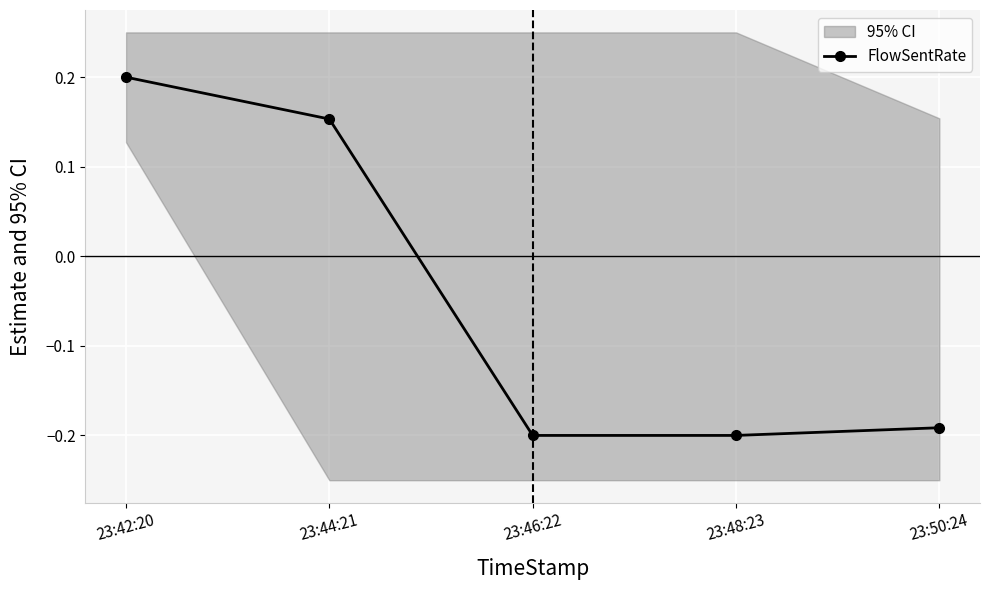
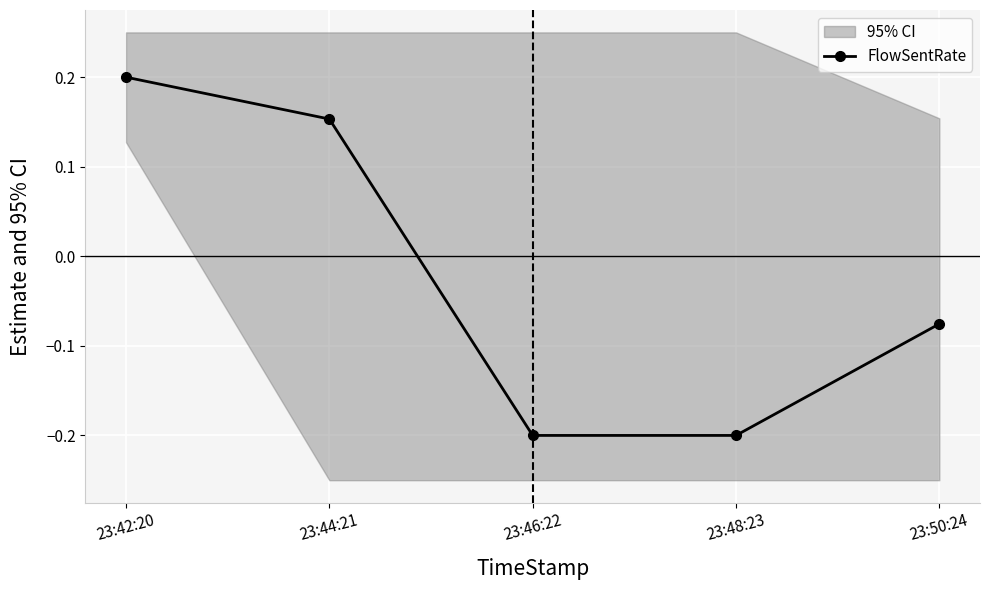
  {
    "FlowSentRate": {
      "23:42:20": 0.20,
      "23:44:21": 0.15,
      "23:46:22": -0.20,
      "23:48:23": -0.20,
-     "23:50:24": -0.19
+     "23:50:24": -0.08
    }
  }
